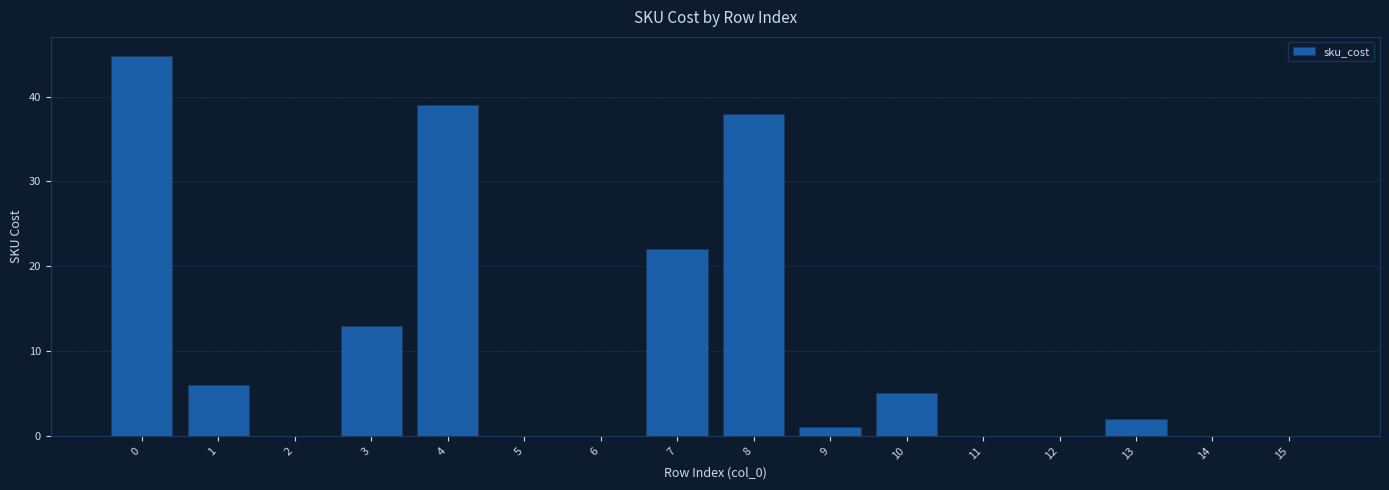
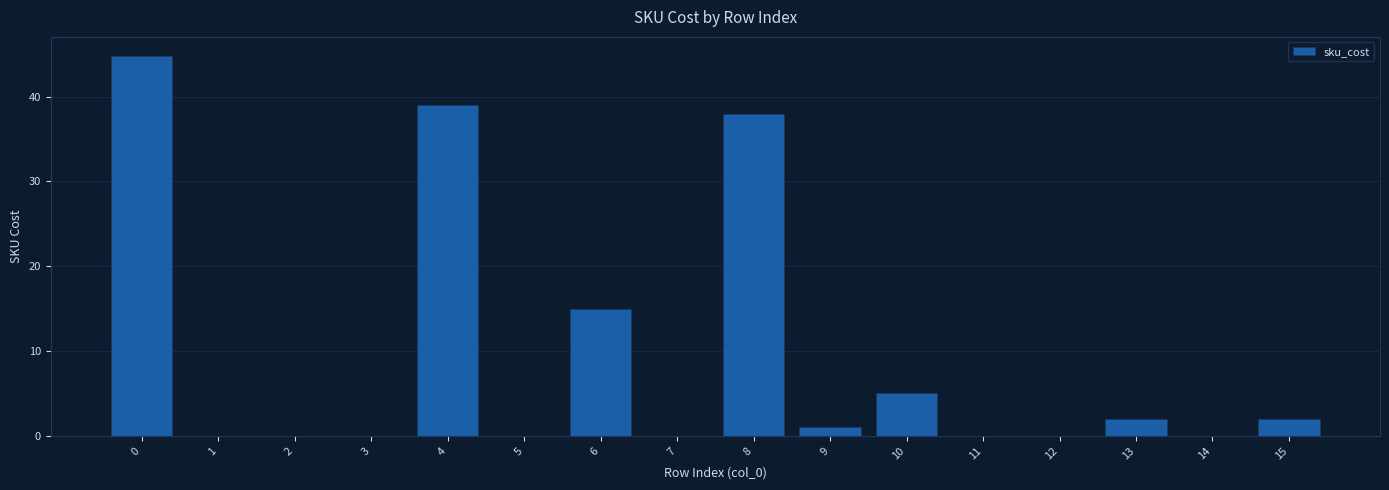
  {
    "0": 45,
-   "1": 6,
+   "1": 0,
    "2": 0,
-   "3": 13,
+   "3": 0,
    "4": 39,
    "5": 0,
-   "6": 0,
-   "7": 22,
+   "6": 15,
+   "7": 0,
    "8": 38,
    "9": 1,
    "10": 5,
    "11": 0,
    "12": 0,
    "13": 2,
    "14": 0,
-   "15": 0
+   "15": 2
  }
